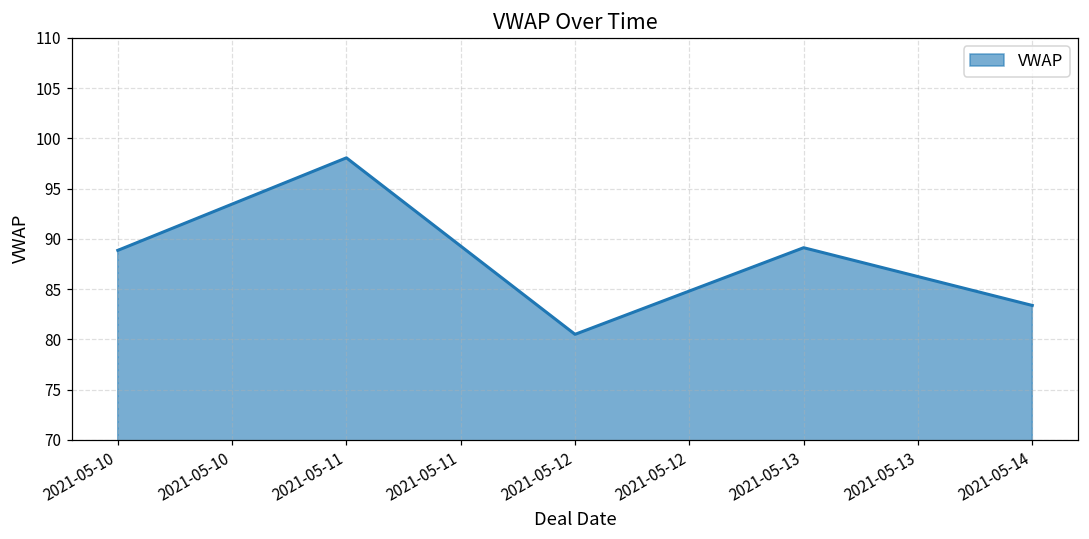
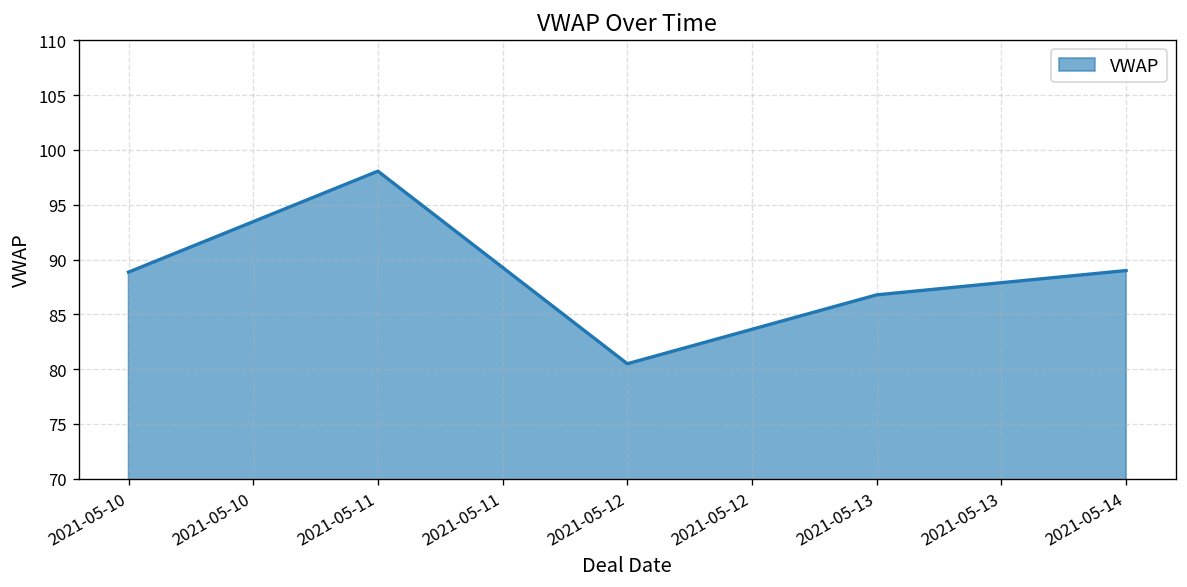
  {
    "2021-05-10": 89,
    "2021-05-11": 98,
    "2021-05-12": 80,
-   "2021-05-13": 89,
-   "2021-05-14": 83
+   "2021-05-13": 87,
+   "2021-05-14": 89
  }
